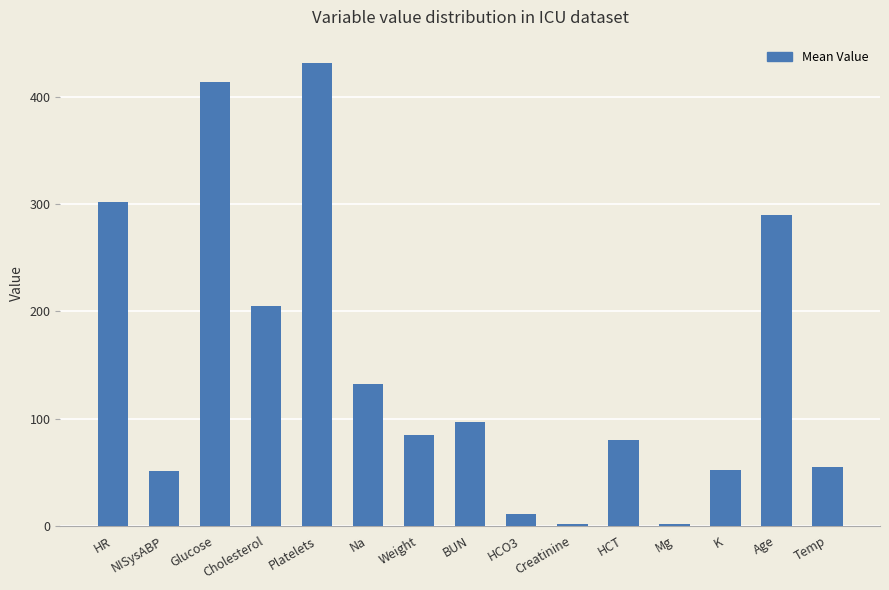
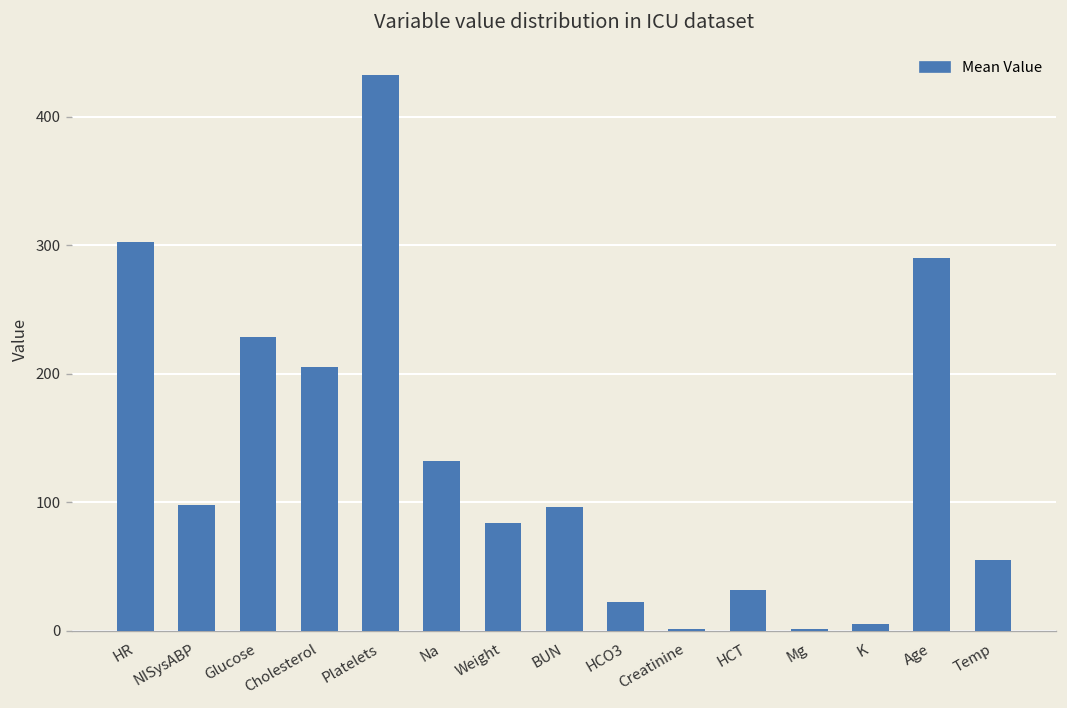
  {
    "HR": 302,
-   "NISysABP": 51,
-   "Glucose": 414,
+   "NISysABP": 98,
+   "Glucose": 229,
    "Cholesterol": 205,
    "Platelets": 432,
    "Na": 132,
    "Weight": 84,
    "BUN": 96,
-   "HCO3": 11,
-   "HCT": 80,
-   "K": 52,
+   "HCO3": 22,
+   "HCT": 32,
+   "K": 6,
    "Age": 290,
    "Temp": 55
  }
